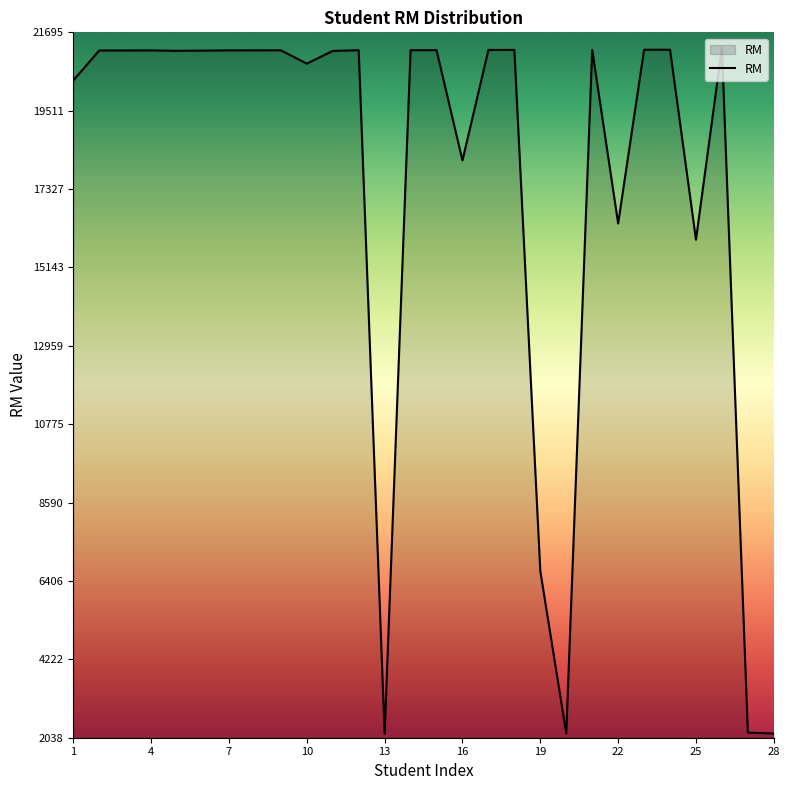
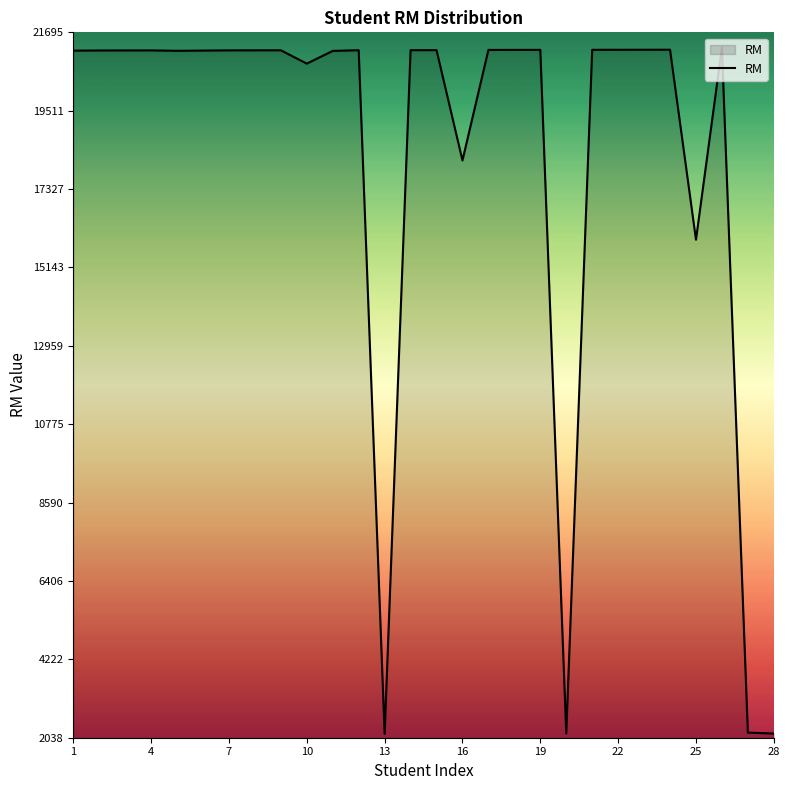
  {
-   "1": 20400,
+   "1": 21200,
    "4": 21200,
    "7": 21200,
    "10": 20800,
    "13": 2100,
    "16": 18100,
-   "19": 6700,
-   "22": 16400,
+   "19": 21200,
+   "22": 21200,
    "25": 15900,
    "28": 2200
  }
